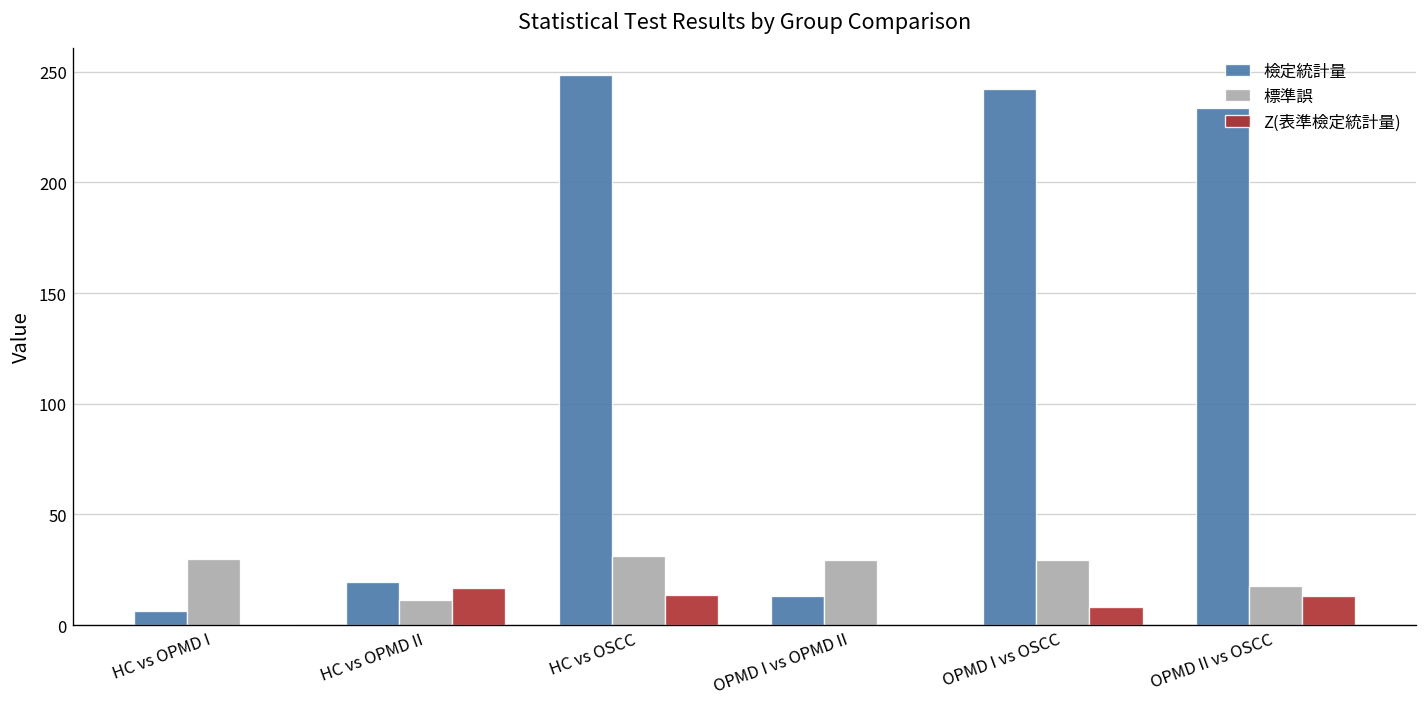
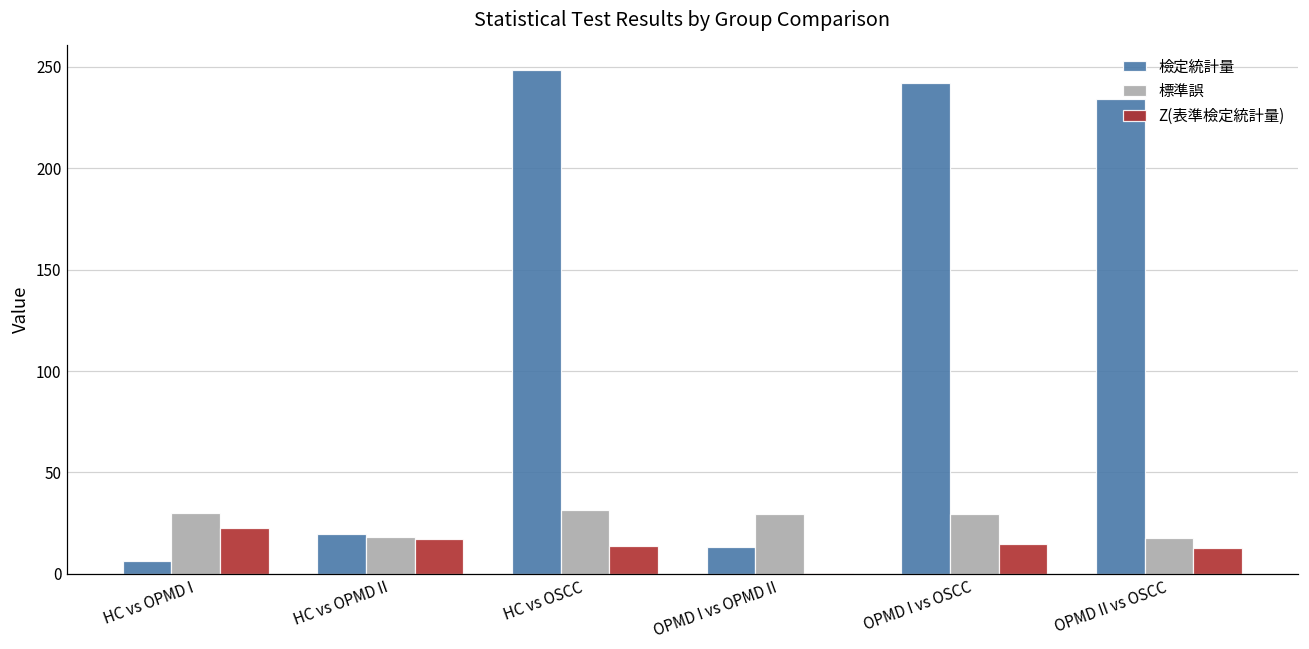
  {
    "檢定統計量": {
      "HC vs OPMD I": 6,
      "HC vs OPMD II": 19,
      "HC vs OSCC": 248,
      "OPMD I vs OPMD II": 13,
      "OPMD I vs OSCC": 242,
      "OPMD II vs OSCC": 234
    },
    "標準誤": {
      "HC vs OPMD I": 30,
-     "HC vs OPMD II": 11,
+     "HC vs OPMD II": 18,
      "HC vs OSCC": 31,
      "OPMD I vs OPMD II": 30,
      "OPMD I vs OSCC": 30,
      "OPMD II vs OSCC": 18
    },
    "Z(表準檢定統計量)": {
-     "HC vs OPMD I": 0,
+     "HC vs OPMD I": 23,
      "HC vs OPMD II": 17,
      "HC vs OSCC": 14,
-     "OPMD I vs OSCC": 8,
+     "OPMD I vs OSCC": 15,
      "OPMD II vs OSCC": 13
    }
  }
